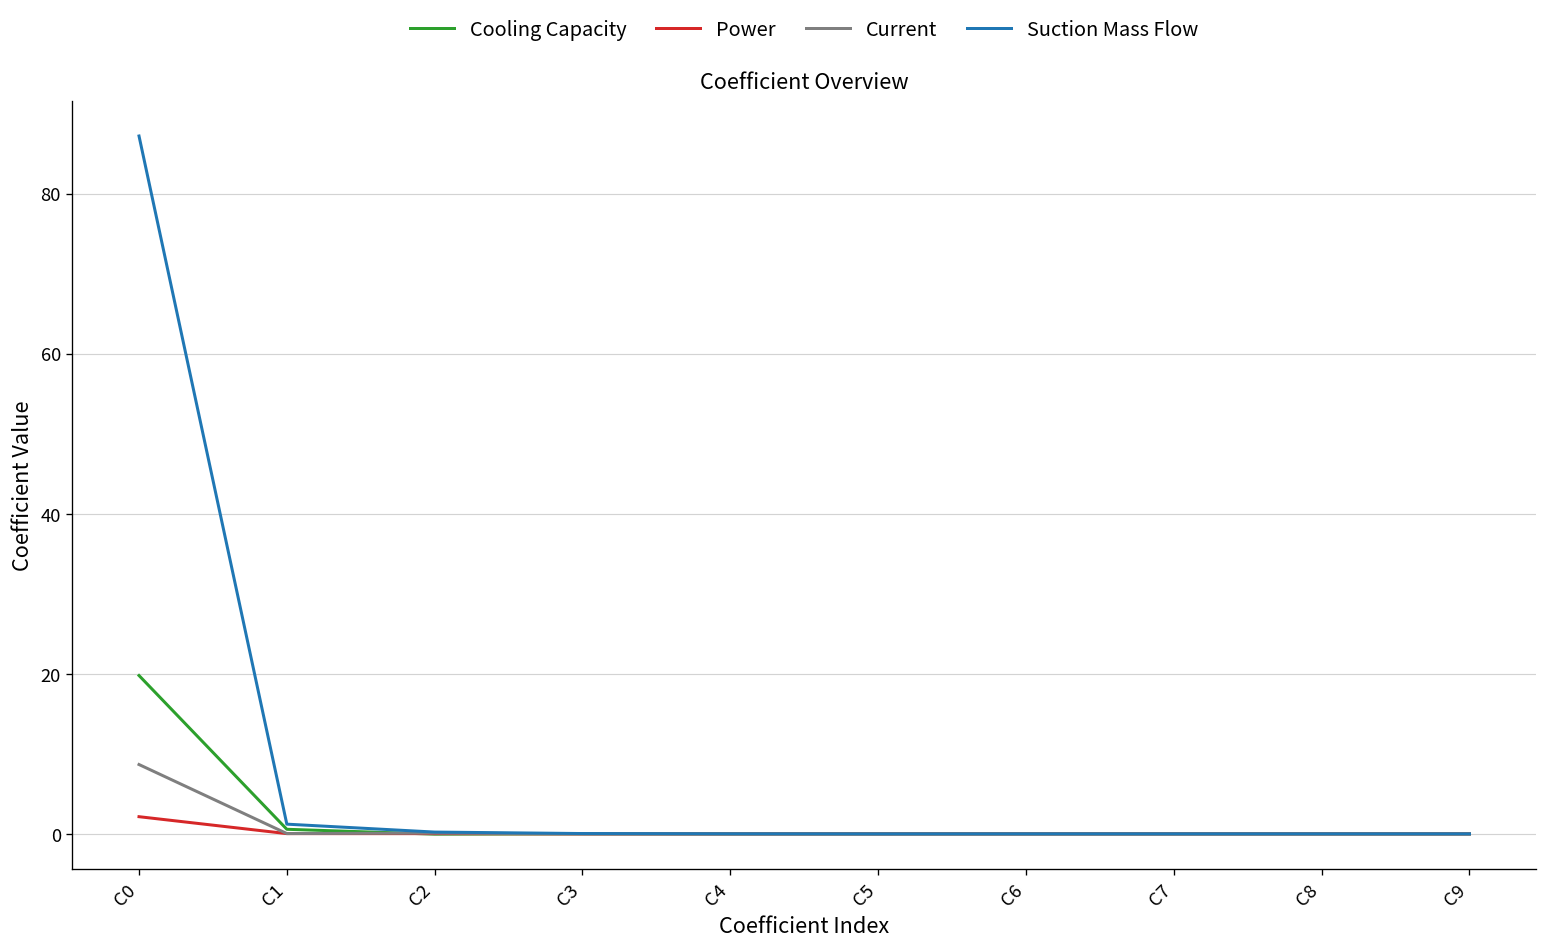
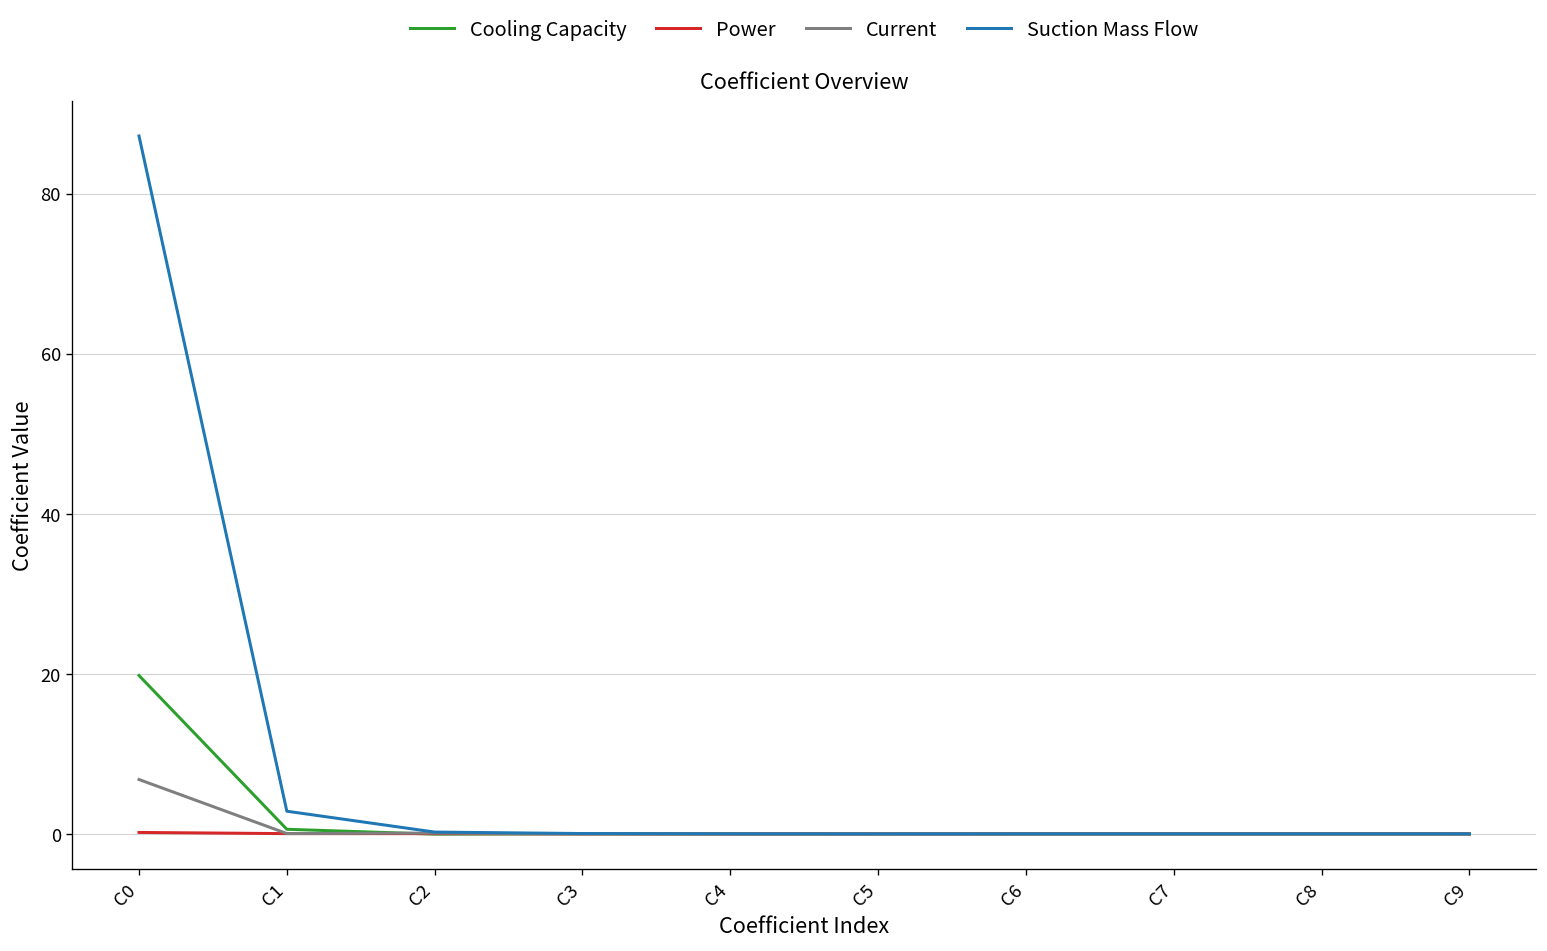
  {
    "Cooling Capacity": {
      "C0": 20,
      "C1": 1
    },
    "Power": {
-     "C0": 2
+     "C0": 0
    },
    "Current": {
-     "C0": 9
+     "C0": 7
    },
    "Suction Mass Flow": {
      "C0": 87,
-     "C1": 1
+     "C1": 3
    }
  }
